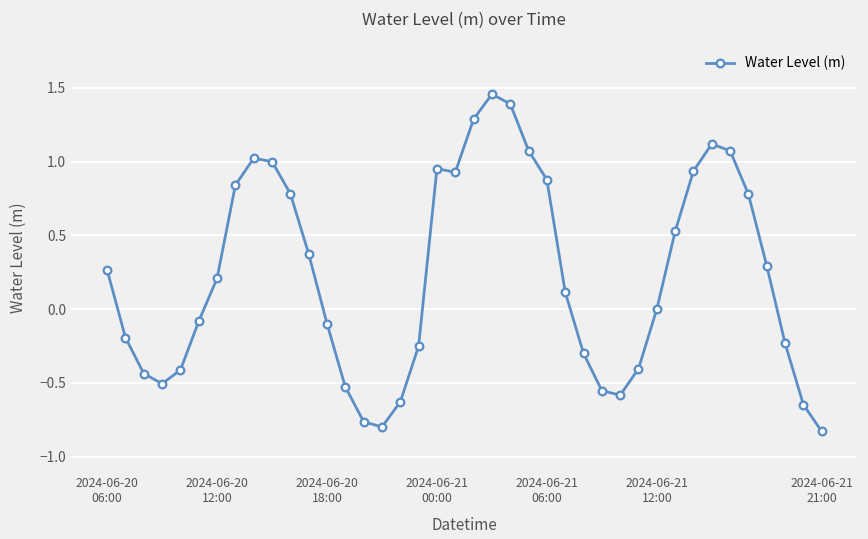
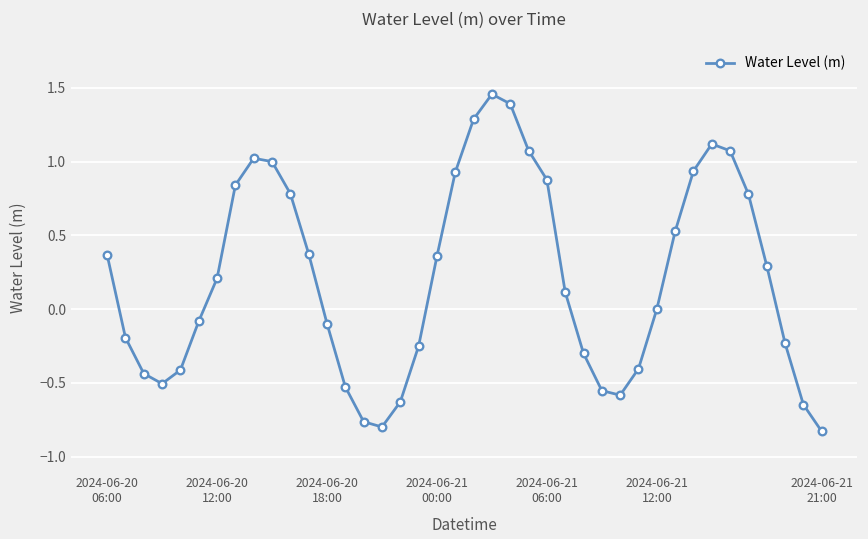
  {
-   "2024-06-20 06:00": 0.27,
+   "2024-06-20 06:00": 0.37,
    "2024-06-20 12:00": 0.21,
    "2024-06-20 18:00": -0.10,
-   "2024-06-21 00:00": 0.95,
+   "2024-06-21 00:00": 0.36,
    "2024-06-21 06:00": 0.88,
    "2024-06-21 12:00": 0.00,
    "2024-06-21 21:00": -0.83
  }
